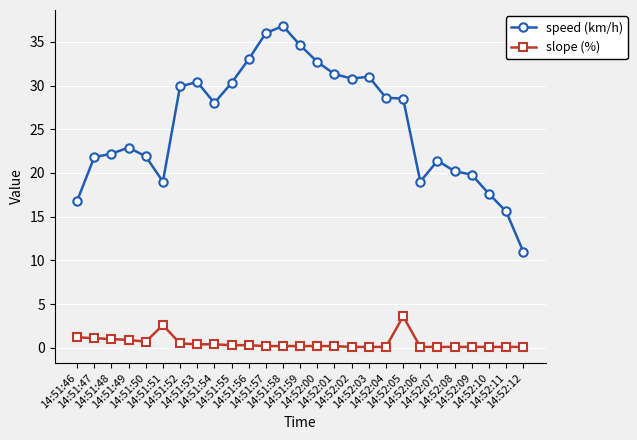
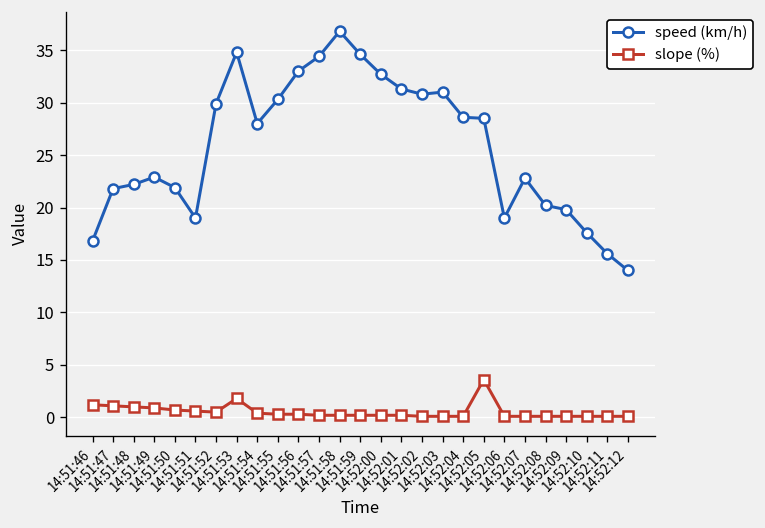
  {
    "speed (km/h)": {
      "14:51:46": 17,
      "14:51:47": 22,
      "14:51:48": 22,
      "14:51:49": 23,
      "14:51:50": 22,
      "14:51:51": 19,
      "14:51:52": 30,
-     "14:51:53": 30,
+     "14:51:53": 35,
      "14:51:54": 28,
      "14:51:55": 30,
      "14:51:56": 33,
-     "14:51:57": 36,
+     "14:51:57": 34,
      "14:51:58": 37,
      "14:51:59": 35,
      "14:52:00": 33,
      "14:52:01": 31,
      "14:52:02": 31,
      "14:52:03": 31,
      "14:52:04": 29,
      "14:52:05": 29,
      "14:52:06": 19,
-     "14:52:07": 21,
+     "14:52:07": 23,
      "14:52:08": 20,
      "14:52:09": 20,
      "14:52:10": 18,
      "14:52:11": 16,
-     "14:52:12": 11
+     "14:52:12": 14
    },
    "slope (%)": {
      "14:51:46": 1,
      "14:51:47": 1,
      "14:51:48": 1,
      "14:51:49": 1,
      "14:51:50": 1,
-     "14:51:51": 3,
+     "14:51:51": 1,
      "14:51:52": 1,
-     "14:51:53": 0,
+     "14:51:53": 2,
      "14:51:54": 0,
      "14:51:55": 0,
      "14:51:56": 0,
      "14:51:57": 0,
      "14:51:58": 0,
      "14:51:59": 0,
      "14:52:00": 0,
      "14:52:01": 0,
      "14:52:02": 0,
      "14:52:03": 0,
      "14:52:04": 0,
      "14:52:05": 4,
      "14:52:06": 0,
      "14:52:07": 0,
      "14:52:08": 0,
      "14:52:09": 0,
      "14:52:10": 0,
      "14:52:11": 0,
      "14:52:12": 0
    }
  }
